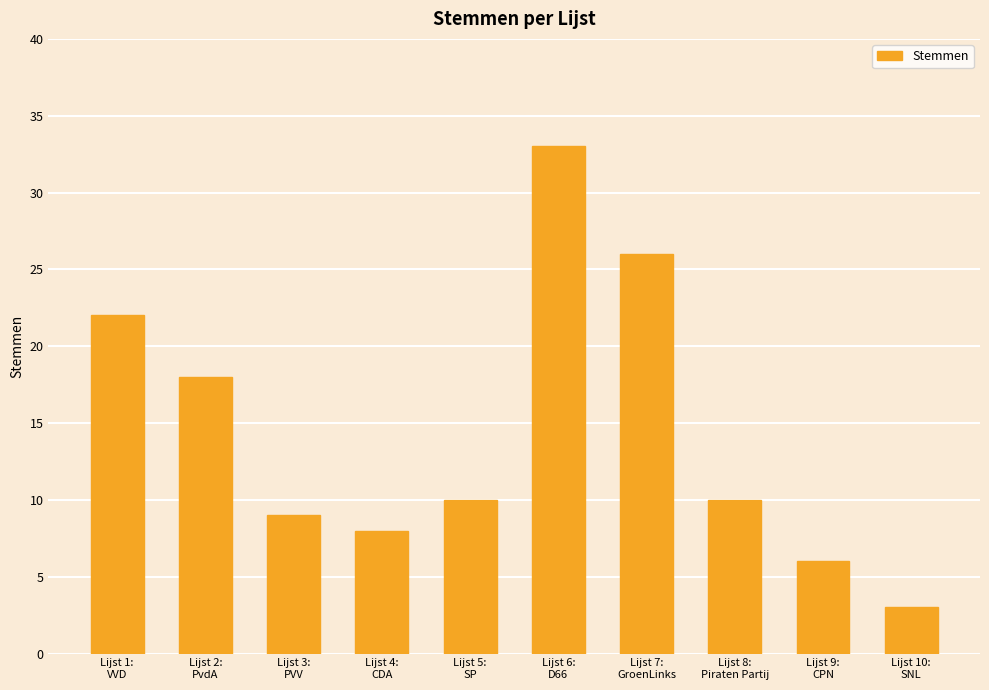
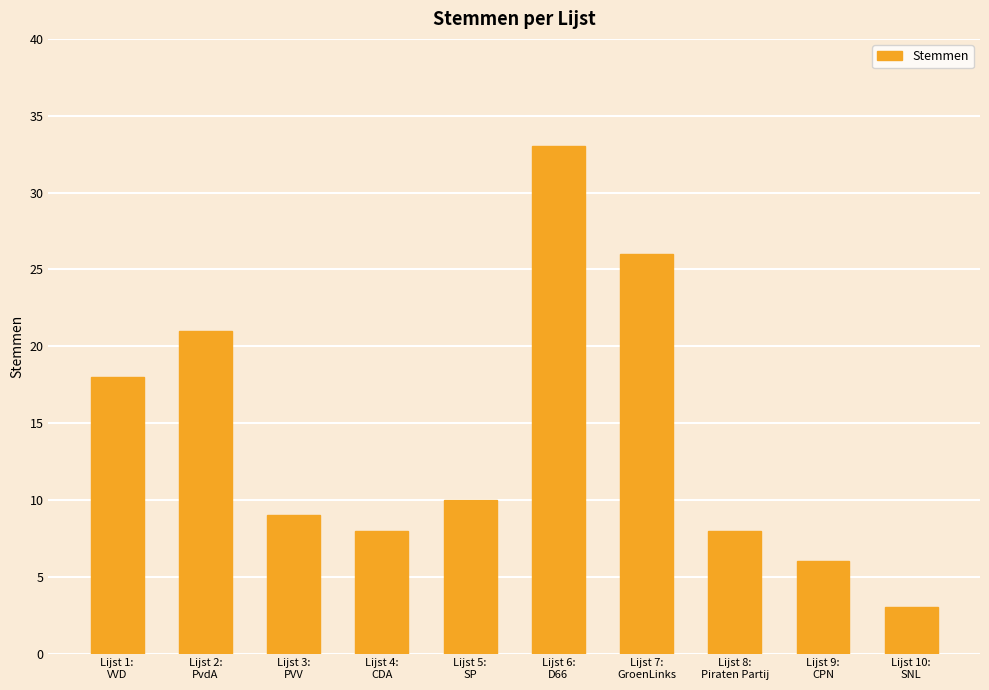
  {
-   "Lijst 1: VVD": 22,
-   "Lijst 2: PvdA": 18,
+   "Lijst 1: VVD": 18,
+   "Lijst 2: PvdA": 21,
    "Lijst 3: PVV": 9,
    "Lijst 4: CDA": 8,
    "Lijst 5: SP": 10,
    "Lijst 6: D66": 33,
    "Lijst 7: GroenLinks": 26,
-   "Lijst 8: Piraten Partij": 10,
+   "Lijst 8: Piraten Partij": 8,
    "Lijst 9: CPN": 6,
    "Lijst 10: SNL": 3
  }
